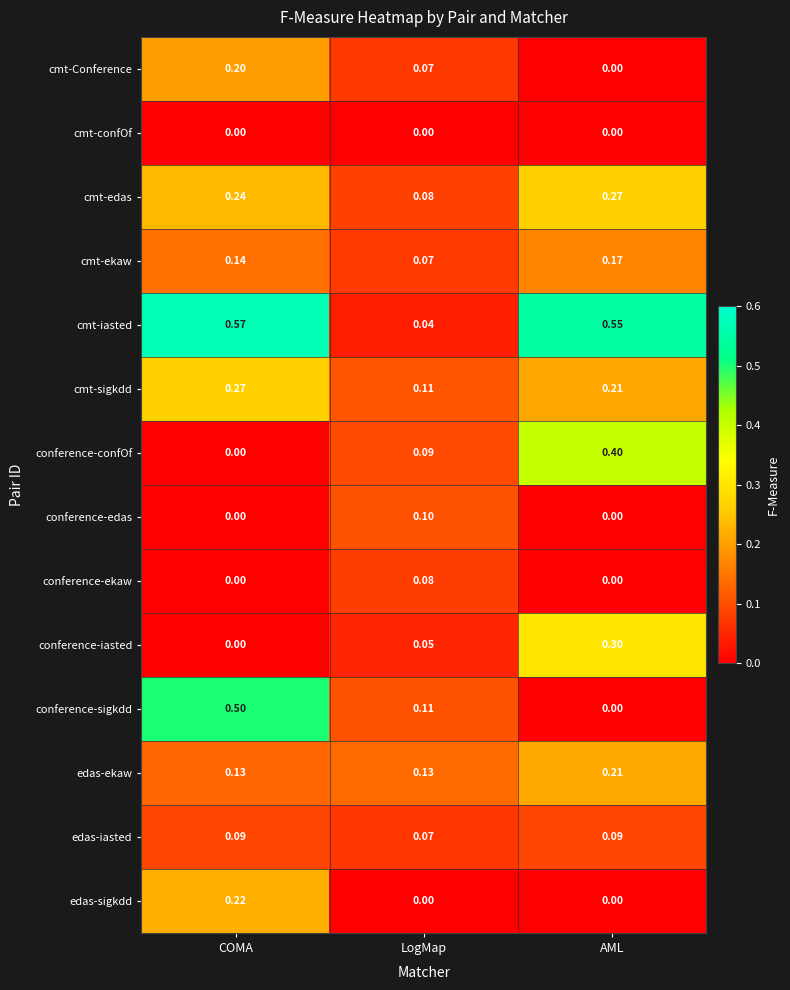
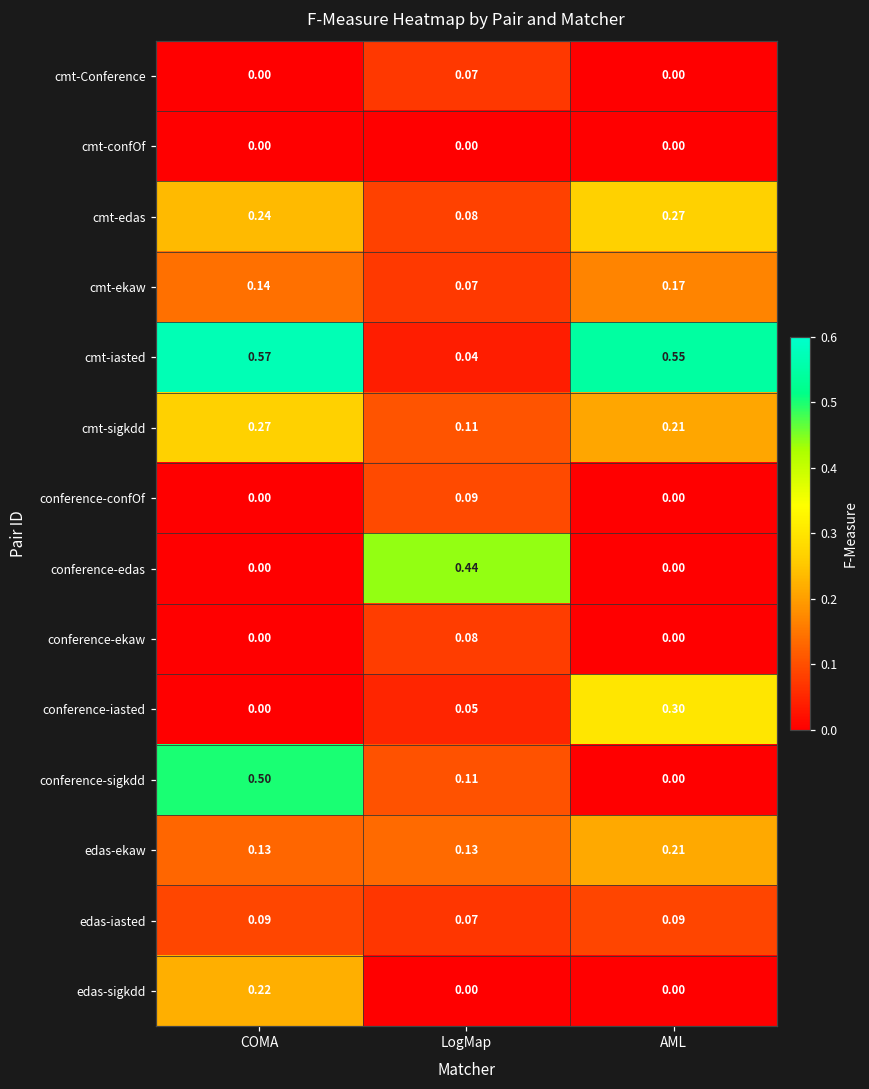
  {
    "cmt-Conference": {
-     "COMA": 0.20,
+     "COMA": 0.00,
      "LogMap": 0.07,
      "AML": 0.00
    },
    "cmt-confOf": {
      "COMA": 0.00,
      "LogMap": 0.00,
      "AML": 0.00
    },
    "cmt-edas": {
      "COMA": 0.24,
      "LogMap": 0.08,
      "AML": 0.27
    },
    "cmt-ekaw": {
      "COMA": 0.14,
      "LogMap": 0.07,
      "AML": 0.17
    },
    "cmt-iasted": {
      "COMA": 0.57,
      "LogMap": 0.04,
      "AML": 0.55
    },
    "cmt-sigkdd": {
      "COMA": 0.27,
      "LogMap": 0.11,
      "AML": 0.21
    },
    "conference-confOf": {
      "COMA": 0.00,
      "LogMap": 0.09,
-     "AML": 0.40
+     "AML": 0.00
    },
    "conference-edas": {
      "COMA": 0.00,
-     "LogMap": 0.10,
+     "LogMap": 0.44,
      "AML": 0.00
    },
    "conference-ekaw": {
      "COMA": 0.00,
      "LogMap": 0.08,
      "AML": 0.00
    },
    "conference-iasted": {
      "COMA": 0.00,
      "LogMap": 0.05,
      "AML": 0.30
    },
    "conference-sigkdd": {
      "COMA": 0.50,
      "LogMap": 0.11,
      "AML": 0.00
    },
    "edas-ekaw": {
      "COMA": 0.13,
      "LogMap": 0.13,
      "AML": 0.21
    },
    "edas-iasted": {
      "COMA": 0.09,
      "LogMap": 0.07,
      "AML": 0.09
    },
    "edas-sigkdd": {
      "COMA": 0.22,
      "LogMap": 0.00,
      "AML": 0.00
    }
  }
